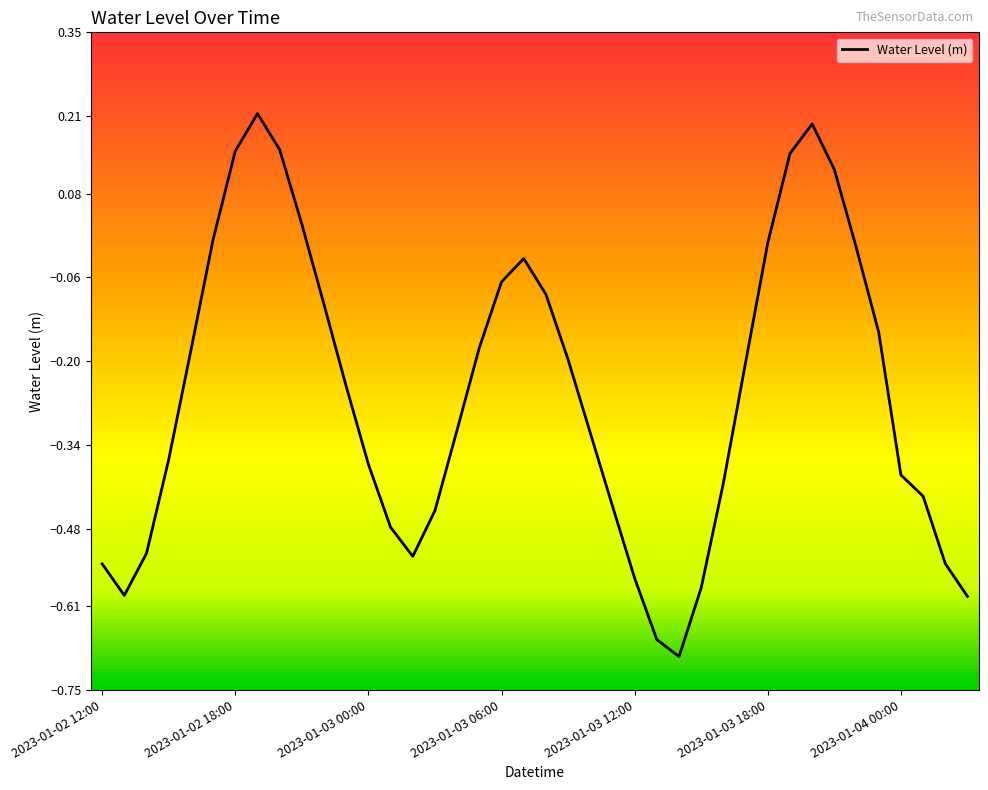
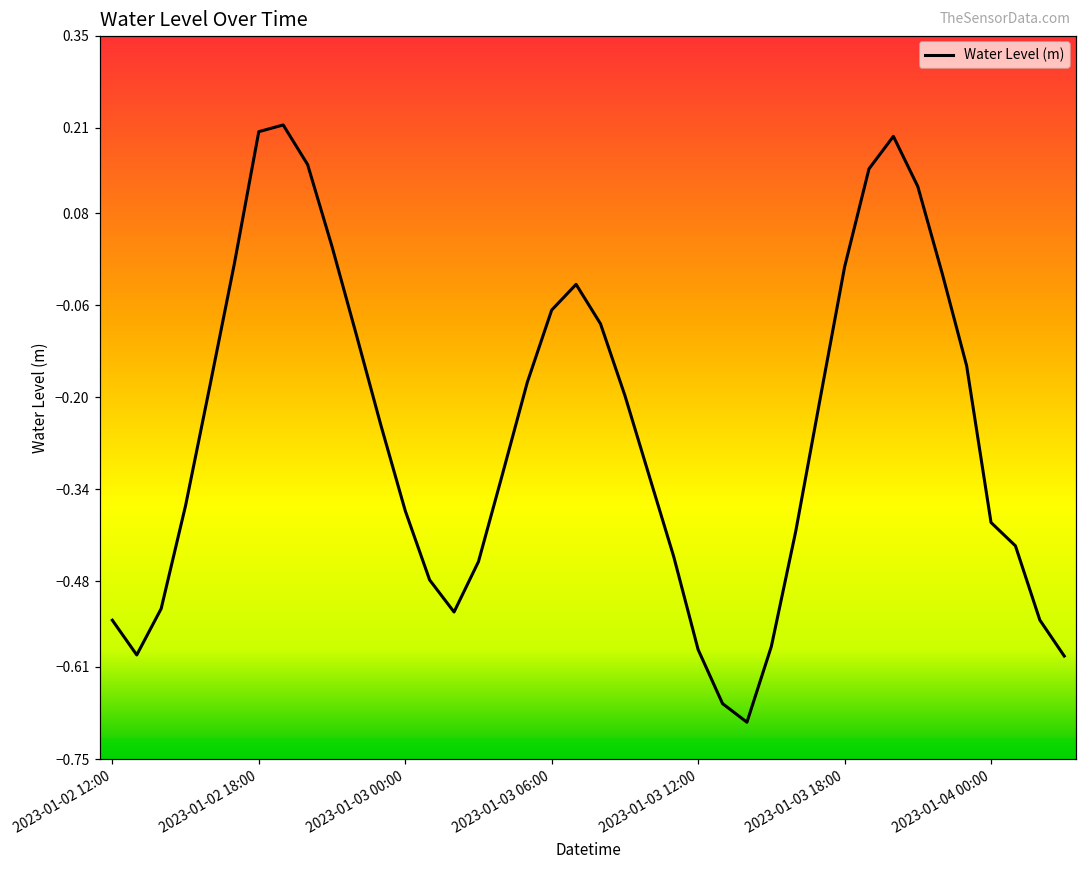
  {
    "2023-01-02 12:00": -0.54,
-   "2023-01-02 18:00": 0.15,
+   "2023-01-02 18:00": 0.20,
    "2023-01-03 00:00": -0.37,
    "2023-01-03 06:00": -0.07,
-   "2023-01-03 12:00": -0.56,
+   "2023-01-03 12:00": -0.58,
    "2023-01-03 18:00": 0.00,
    "2023-01-04 00:00": -0.39
  }
